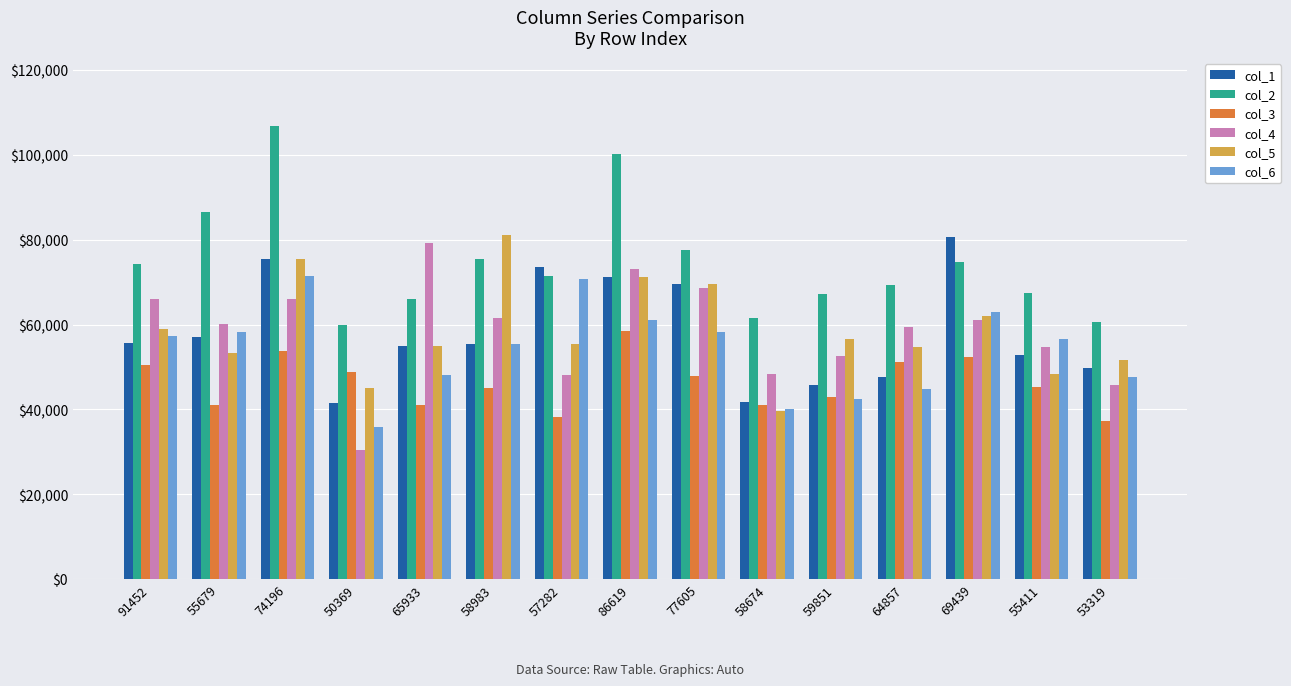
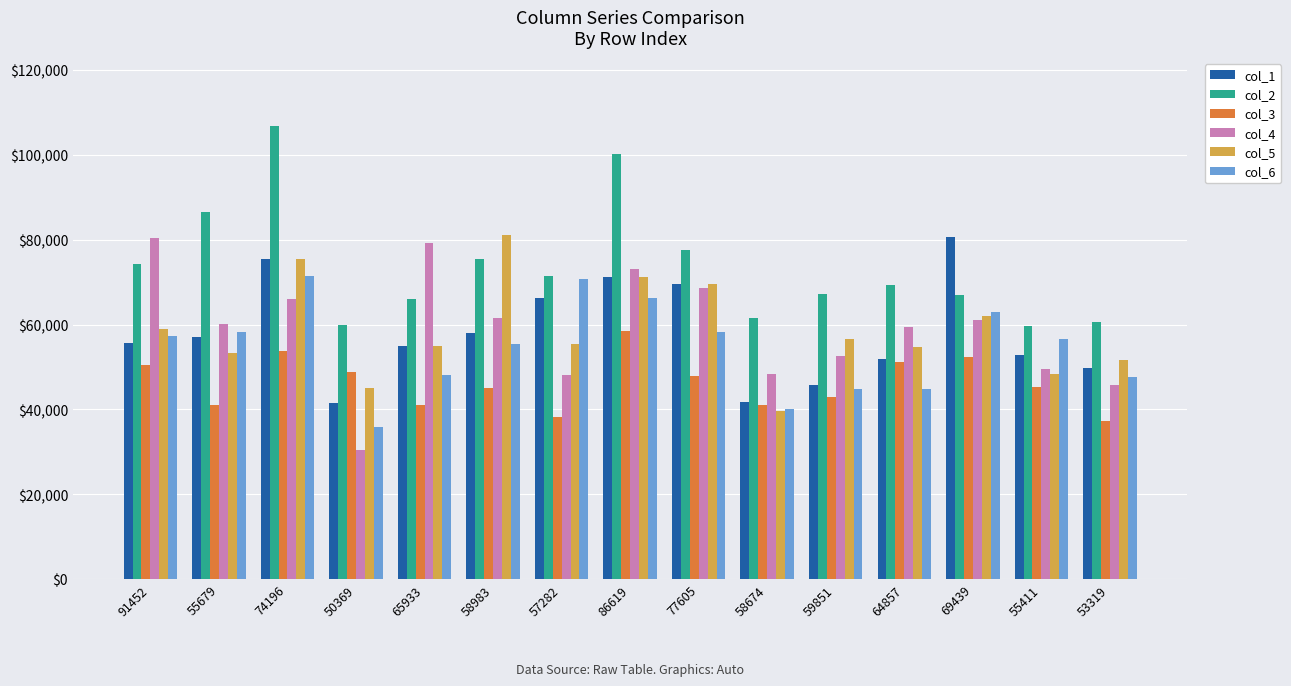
  {
    "col_1": {
      "91452": "$56,000",
      "55679": "$57,000",
      "74196": "$75,000",
      "50369": "$42,000",
      "65933": "$55,000",
-     "58983": "$55,000",
-     "57282": "$74,000",
+     "58983": "$58,000",
+     "57282": "$66,000",
      "86619": "$71,000",
      "77605": "$70,000",
      "58674": "$42,000",
      "59851": "$46,000",
-     "64857": "$48,000",
+     "64857": "$52,000",
      "69439": "$81,000",
      "55411": "$53,000",
      "53319": "$50,000"
    },
    "col_2": {
      "91452": "$74,000",
      "55679": "$87,000",
      "74196": "$107,000",
      "50369": "$60,000",
      "65933": "$66,000",
      "58983": "$75,000",
      "57282": "$71,000",
      "86619": "$100,000",
      "77605": "$78,000",
      "58674": "$61,000",
      "59851": "$67,000",
      "64857": "$69,000",
-     "69439": "$75,000",
-     "55411": "$67,000",
+     "69439": "$67,000",
+     "55411": "$60,000",
      "53319": "$61,000"
    },
    "col_4": {
-     "91452": "$66,000",
+     "91452": "$80,000",
      "55679": "$60,000",
      "74196": "$66,000",
      "50369": "$30,000",
      "65933": "$79,000",
      "58983": "$62,000",
      "57282": "$48,000",
      "86619": "$73,000",
      "77605": "$69,000",
      "58674": "$48,000",
      "59851": "$53,000",
      "64857": "$59,000",
      "69439": "$61,000",
-     "55411": "$55,000",
+     "55411": "$50,000",
      "53319": "$46,000"
    },
    "col_6": {
      "91452": "$57,000",
      "55679": "$58,000",
      "74196": "$71,000",
      "50369": "$36,000",
      "65933": "$48,000",
      "58983": "$55,000",
      "57282": "$71,000",
-     "86619": "$61,000",
+     "86619": "$66,000",
      "77605": "$58,000",
      "58674": "$40,000",
-     "59851": "$42,000",
+     "59851": "$45,000",
      "64857": "$45,000",
      "69439": "$63,000",
      "55411": "$57,000",
      "53319": "$48,000"
    }
  }
